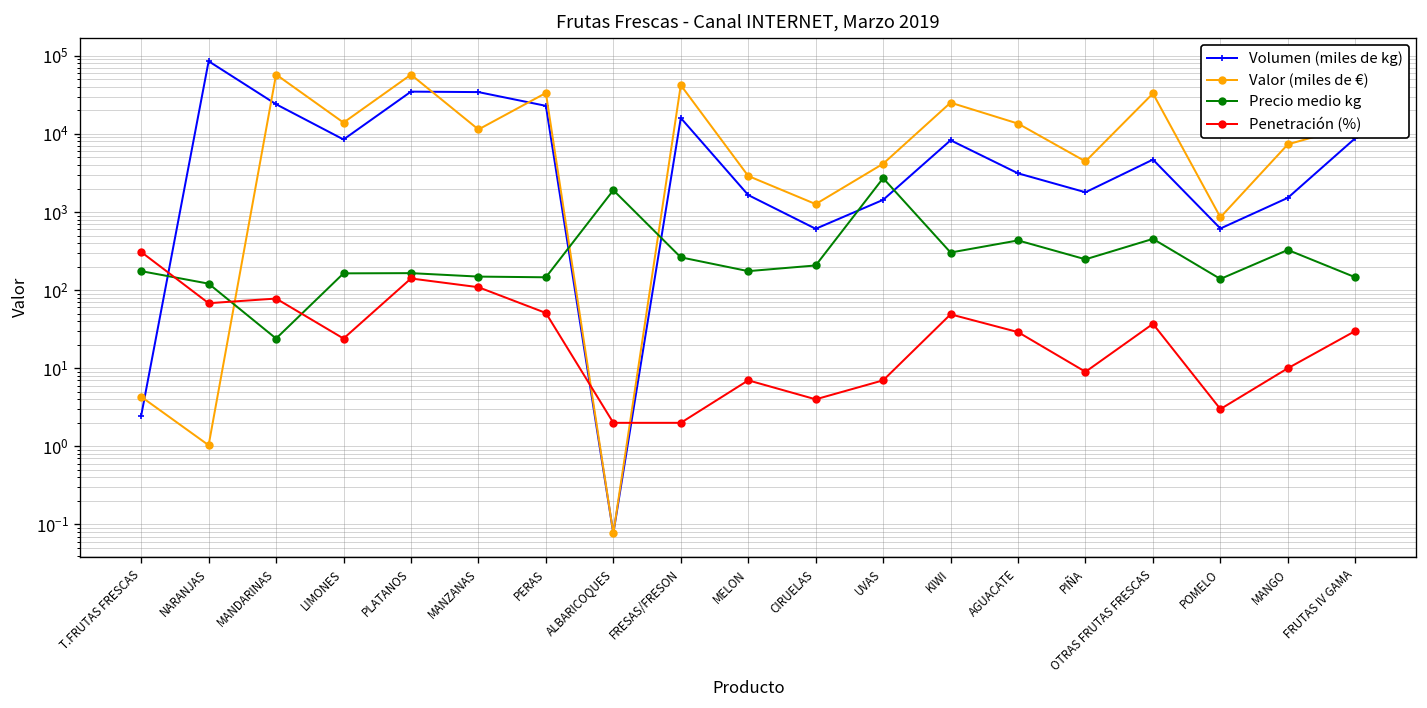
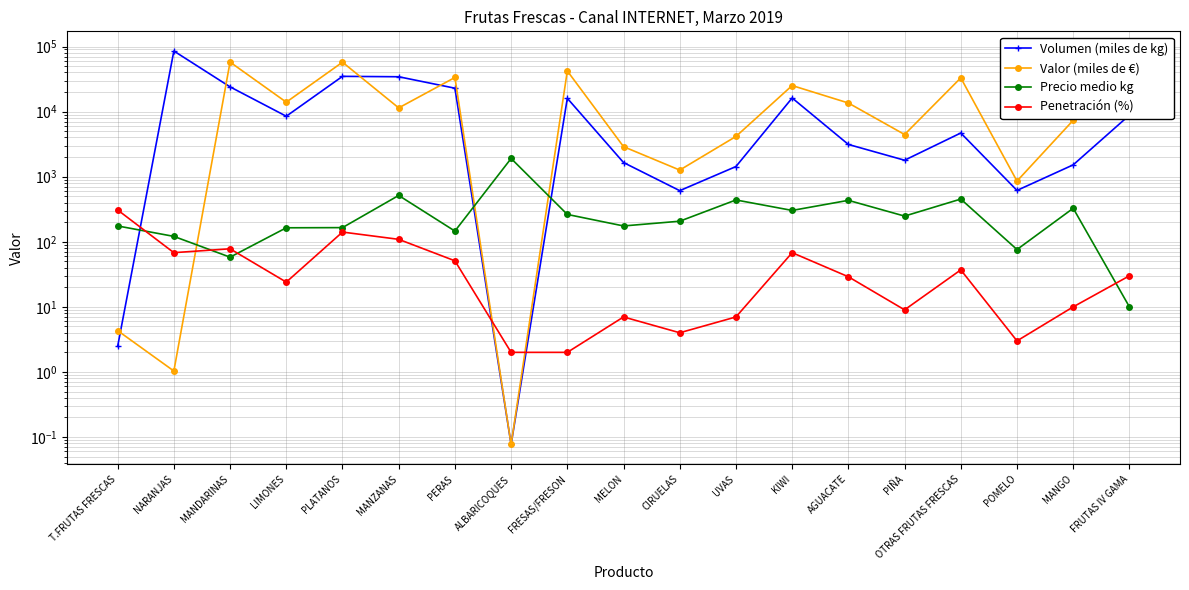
  {
    "Volumen (miles de kg)": {
      "T.FRUTAS FRESCAS": 2.5,
      "NARANJAS": 90000,
      "MANDARINAS": 24000,
      "LIMONES": 8000,
      "PLATANOS": 30000,
      "MANZANAS": 30000,
      "PERAS": 23000,
      "FRESAS/FRESON": 16000,
      "MELON": 1600,
      "CIRUELAS": 600,
      "UVAS": 1400,
-     "KIWI": 8000,
+     "KIWI": 16000,
      "AGUACATE": 3000,
      "PIÑA": 1800,
      "OTRAS FRUTAS FRESCAS": 5000,
      "POMELO": 600,
      "MANGO": 1500
    },
    "Valor (miles de €)": {
      "T.FRUTAS FRESCAS": 4,
      "NARANJAS": 1,
      "MANDARINAS": 60000,
      "LIMONES": 14000,
      "PLATANOS": 60000,
      "MANZANAS": 11000,
      "PERAS": 30000,
      "FRESAS/FRESON": 40000,
      "MELON": 3000,
      "CIRUELAS": 1300,
      "UVAS": 4000,
      "KIWI": 25000,
      "AGUACATE": 14000,
      "PIÑA": 4000,
      "OTRAS FRUTAS FRESCAS": 30000,
      "POMELO": 900,
      "MANGO": 7000
    },
    "Precio medio kg": {
      "T.FRUTAS FRESCAS": 180,
      "NARANJAS": 120,
-     "MANDARINAS": 24,
+     "MANDARINAS": 60,
      "LIMONES": 160,
      "PLATANOS": 170,
-     "MANZANAS": 150,
+     "MANZANAS": 500,
      "PERAS": 150,
      "ALBARICOQUES": 1900,
      "FRESAS/FRESON": 260,
      "MELON": 180,
      "CIRUELAS": 210,
-     "UVAS": 2700,
+     "UVAS": 400,
      "KIWI": 300,
      "AGUACATE": 400,
      "PIÑA": 250,
      "OTRAS FRUTAS FRESCAS": 500,
-     "POMELO": 140,
+     "POMELO": 80,
      "MANGO": 300,
-     "FRUTAS IV GAMA": 150
+     "FRUTAS IV GAMA": 10
    },
    "Penetración (%)": {
      "T.FRUTAS FRESCAS": 300,
      "NARANJAS": 70,
      "MANDARINAS": 80,
      "LIMONES": 24,
      "PLATANOS": 140,
      "MANZANAS": 110,
      "PERAS": 50,
      "ALBARICOQUES": 2,
      "FRESAS/FRESON": 2,
      "MELON": 7,
      "CIRUELAS": 4,
      "UVAS": 7,
-     "KIWI": 50,
+     "KIWI": 70,
      "AGUACATE": 30,
      "PIÑA": 9,
      "OTRAS FRUTAS FRESCAS": 40,
      "POMELO": 3,
      "MANGO": 10,
      "FRUTAS IV GAMA": 30
    }
  }
